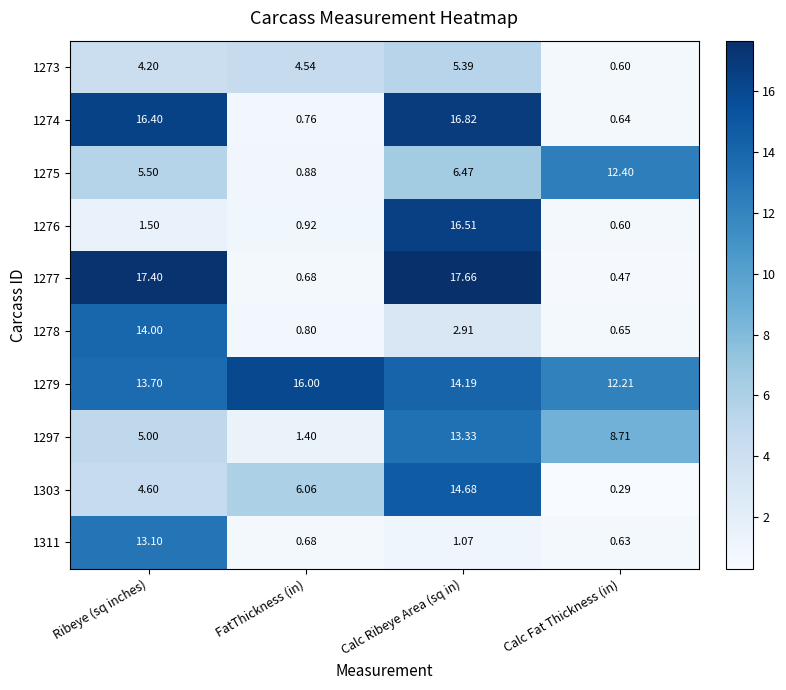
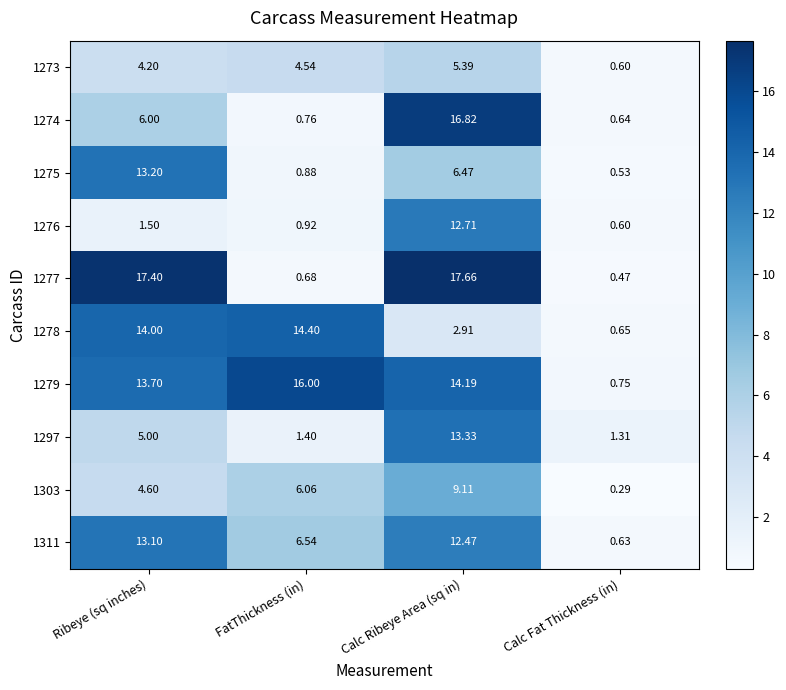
  {
    "1273": {
      "Ribeye (sq inches)": 4.20,
      "FatThickness (in)": 4.54,
      "Calc Ribeye Area (sq in)": 5.39,
      "Calc Fat Thickness (in)": 0.60
    },
    "1274": {
-     "Ribeye (sq inches)": 16.40,
+     "Ribeye (sq inches)": 6.00,
      "FatThickness (in)": 0.76,
      "Calc Ribeye Area (sq in)": 16.82,
      "Calc Fat Thickness (in)": 0.64
    },
    "1275": {
-     "Ribeye (sq inches)": 5.50,
+     "Ribeye (sq inches)": 13.20,
      "FatThickness (in)": 0.88,
      "Calc Ribeye Area (sq in)": 6.47,
-     "Calc Fat Thickness (in)": 12.40
+     "Calc Fat Thickness (in)": 0.53
    },
    "1276": {
      "Ribeye (sq inches)": 1.50,
      "FatThickness (in)": 0.92,
-     "Calc Ribeye Area (sq in)": 16.51,
+     "Calc Ribeye Area (sq in)": 12.71,
      "Calc Fat Thickness (in)": 0.60
    },
    "1277": {
      "Ribeye (sq inches)": 17.40,
      "FatThickness (in)": 0.68,
      "Calc Ribeye Area (sq in)": 17.66,
      "Calc Fat Thickness (in)": 0.47
    },
    "1278": {
      "Ribeye (sq inches)": 14.00,
-     "FatThickness (in)": 0.80,
+     "FatThickness (in)": 14.40,
      "Calc Ribeye Area (sq in)": 2.91,
      "Calc Fat Thickness (in)": 0.65
    },
    "1279": {
      "Ribeye (sq inches)": 13.70,
      "FatThickness (in)": 16.00,
      "Calc Ribeye Area (sq in)": 14.19,
-     "Calc Fat Thickness (in)": 12.21
+     "Calc Fat Thickness (in)": 0.75
    },
    "1297": {
      "Ribeye (sq inches)": 5.00,
      "FatThickness (in)": 1.40,
      "Calc Ribeye Area (sq in)": 13.33,
-     "Calc Fat Thickness (in)": 8.71
+     "Calc Fat Thickness (in)": 1.31
    },
    "1303": {
      "Ribeye (sq inches)": 4.60,
      "FatThickness (in)": 6.06,
-     "Calc Ribeye Area (sq in)": 14.68,
+     "Calc Ribeye Area (sq in)": 9.11,
      "Calc Fat Thickness (in)": 0.29
    },
    "1311": {
      "Ribeye (sq inches)": 13.10,
-     "FatThickness (in)": 0.68,
-     "Calc Ribeye Area (sq in)": 1.07,
+     "FatThickness (in)": 6.54,
+     "Calc Ribeye Area (sq in)": 12.47,
      "Calc Fat Thickness (in)": 0.63
    }
  }
